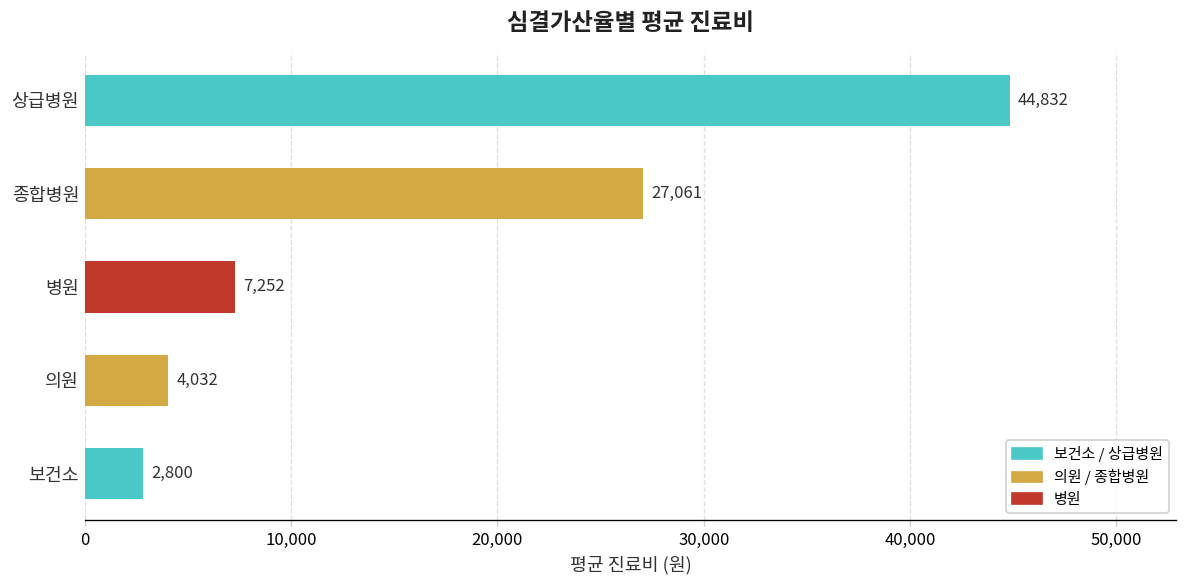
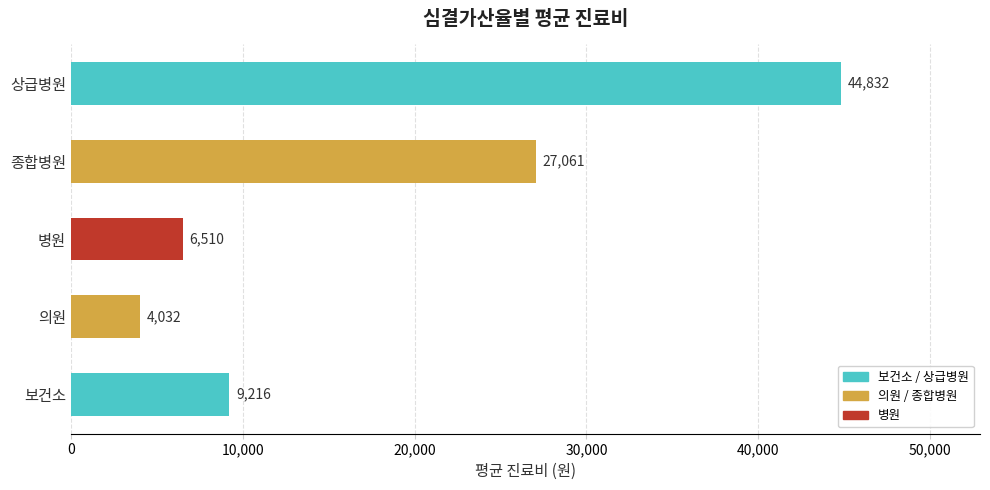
  {
    "상급병원": "44,832",
    "종합병원": "27,061",
-   "병원": "7,252",
+   "병원": "6,510",
    "의원": "4,032",
-   "보건소": "2,800"
+   "보건소": "9,216"
  }
